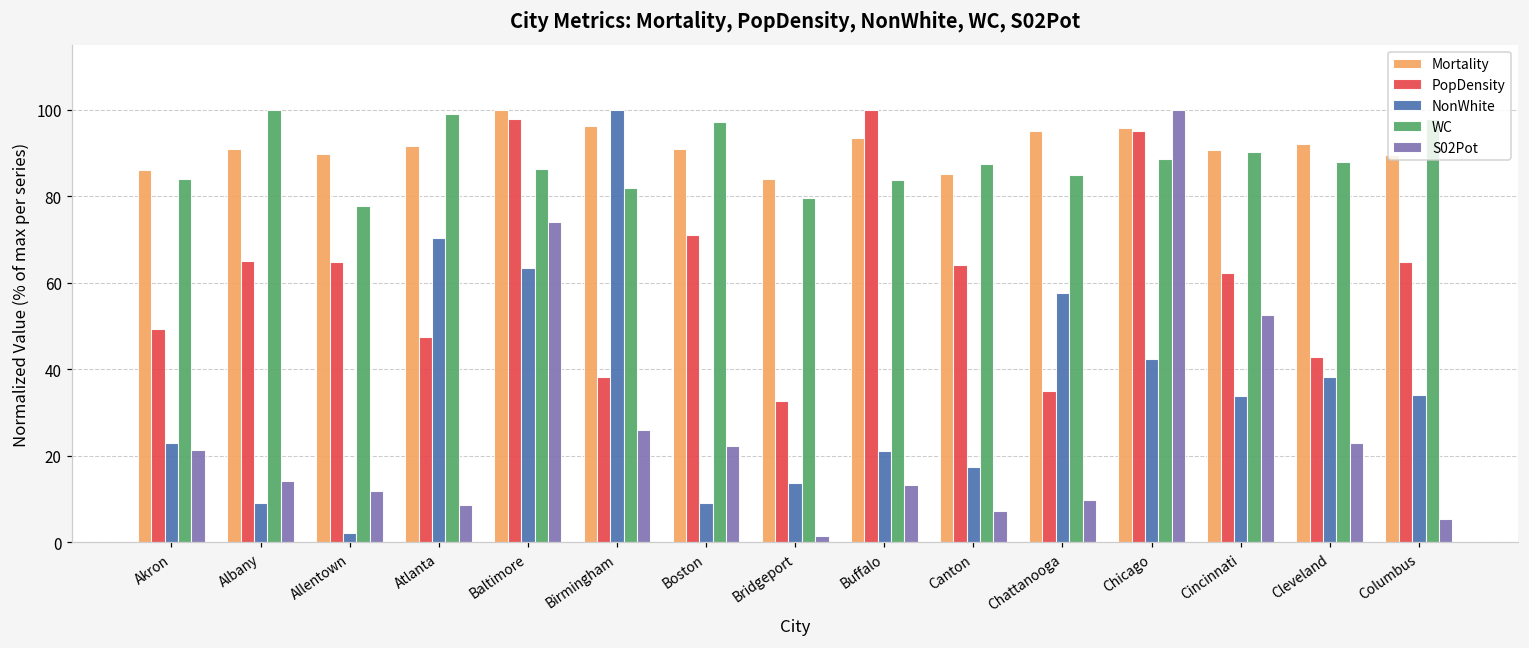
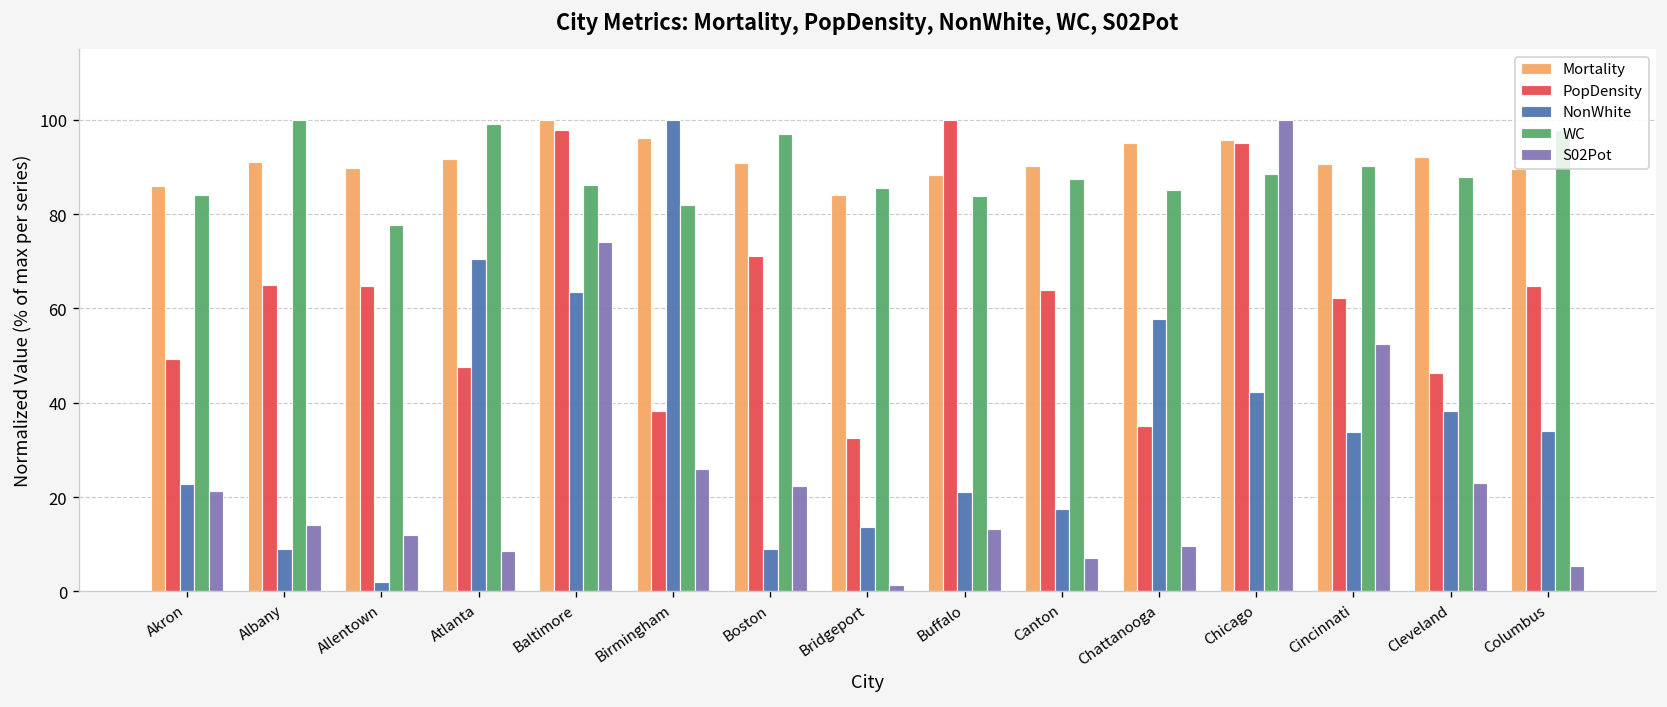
  {
    "Mortality": {
      "Akron": 86,
      "Albany": 91,
      "Allentown": 90,
      "Atlanta": 92,
      "Baltimore": 100,
      "Birmingham": 96,
      "Boston": 91,
      "Bridgeport": 84,
-     "Buffalo": 94,
-     "Canton": 85,
+     "Buffalo": 88,
+     "Canton": 90,
      "Chattanooga": 95,
      "Chicago": 96,
      "Cincinnati": 91,
      "Cleveland": 92
    },
    "PopDensity": {
      "Akron": 49,
      "Albany": 65,
      "Allentown": 65,
      "Atlanta": 47,
      "Baltimore": 98,
      "Birmingham": 38,
      "Boston": 71,
      "Bridgeport": 33,
      "Buffalo": 100,
      "Canton": 64,
      "Chattanooga": 35,
      "Chicago": 95,
      "Cincinnati": 62,
-     "Cleveland": 43,
+     "Cleveland": 46,
      "Columbus": 65
    },
    "WC": {
      "Akron": 84,
      "Albany": 100,
      "Allentown": 78,
      "Atlanta": 99,
      "Baltimore": 86,
      "Birmingham": 82,
      "Boston": 97,
-     "Bridgeport": 80,
+     "Bridgeport": 86,
      "Buffalo": 84,
      "Canton": 87,
      "Chattanooga": 85,
      "Chicago": 89,
      "Cincinnati": 90,
      "Cleveland": 88
    }
  }
